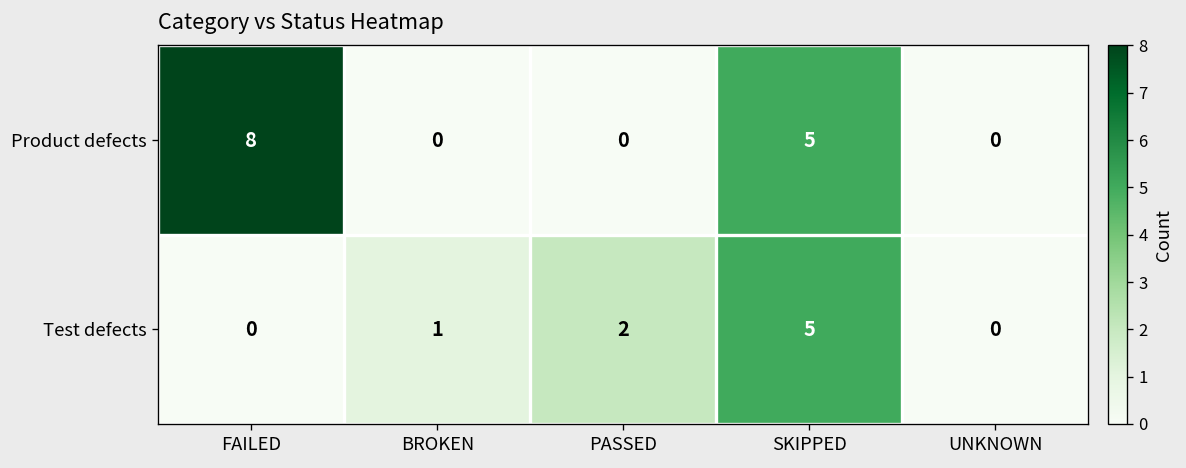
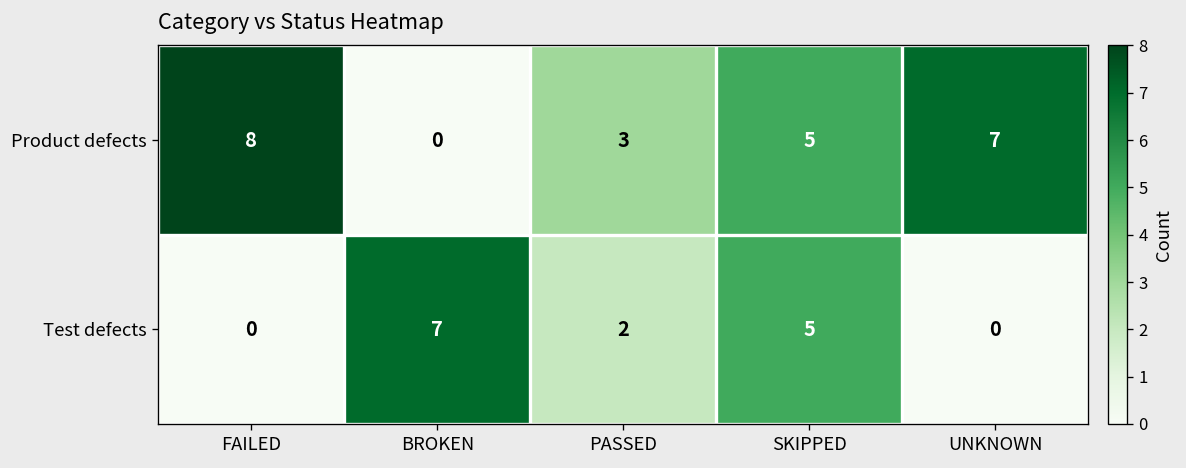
  {
    "Product defects": {
      "FAILED": 8,
      "BROKEN": 0,
-     "PASSED": 0,
+     "PASSED": 3,
      "SKIPPED": 5,
-     "UNKNOWN": 0
+     "UNKNOWN": 7
    },
    "Test defects": {
      "FAILED": 0,
-     "BROKEN": 1,
+     "BROKEN": 7,
      "PASSED": 2,
      "SKIPPED": 5,
      "UNKNOWN": 0
    }
  }
